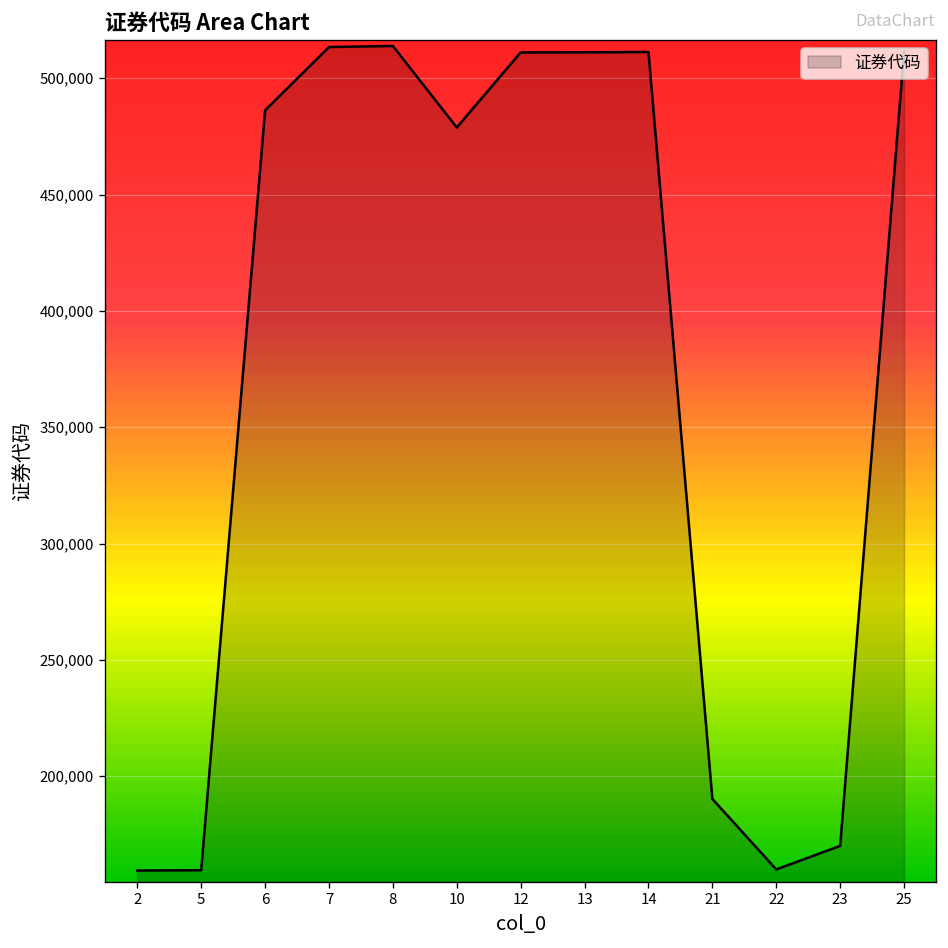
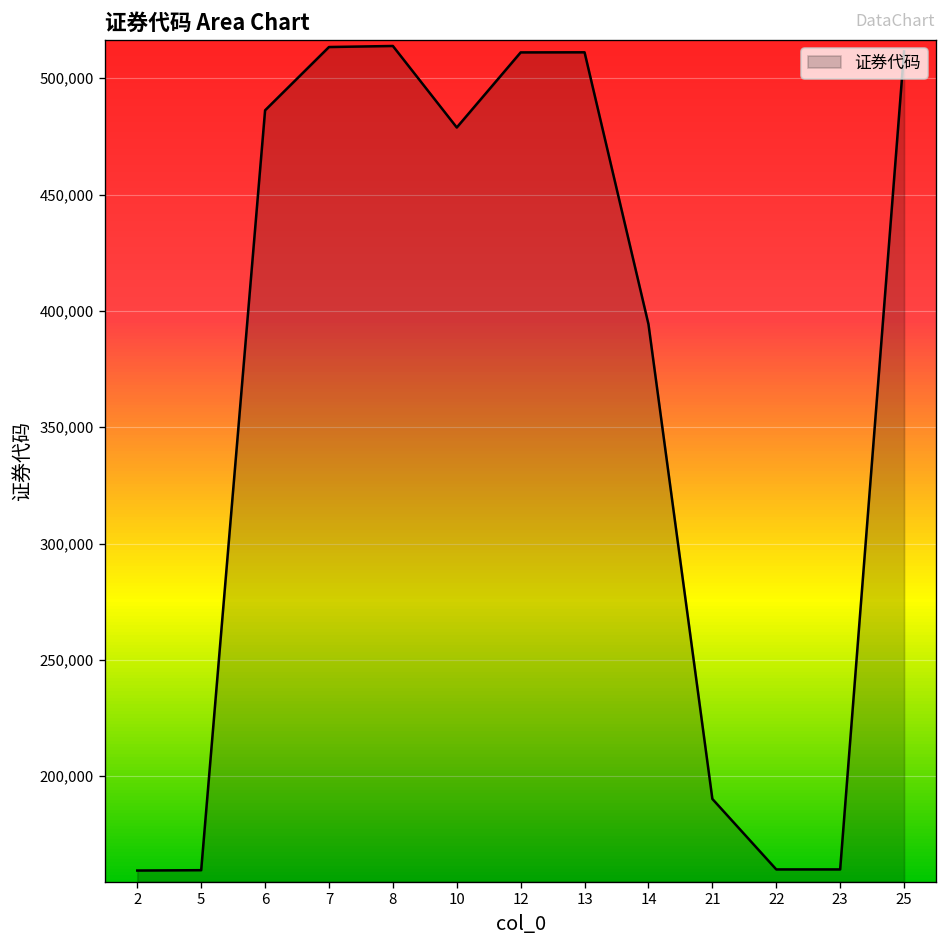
  {
    "2": "160,000",
    "5": "160,000",
    "6": "486,000",
    "7": "513,000",
    "8": "514,000",
    "10": "479,000",
    "12": "511,000",
    "13": "511,000",
-   "14": "511,000",
+   "14": "394,000",
    "21": "190,000",
    "22": "160,000",
-   "23": "170,000"
+   "23": "160,000"
  }
